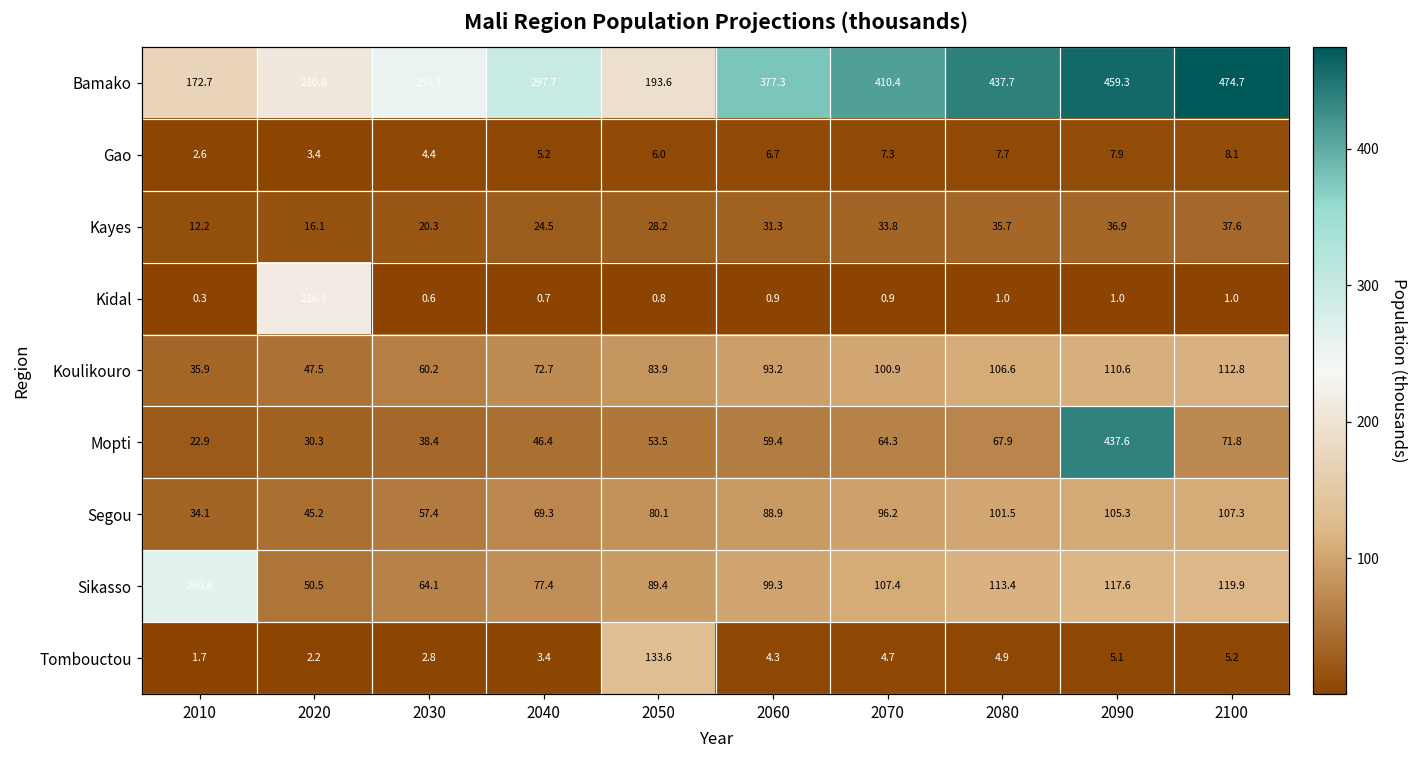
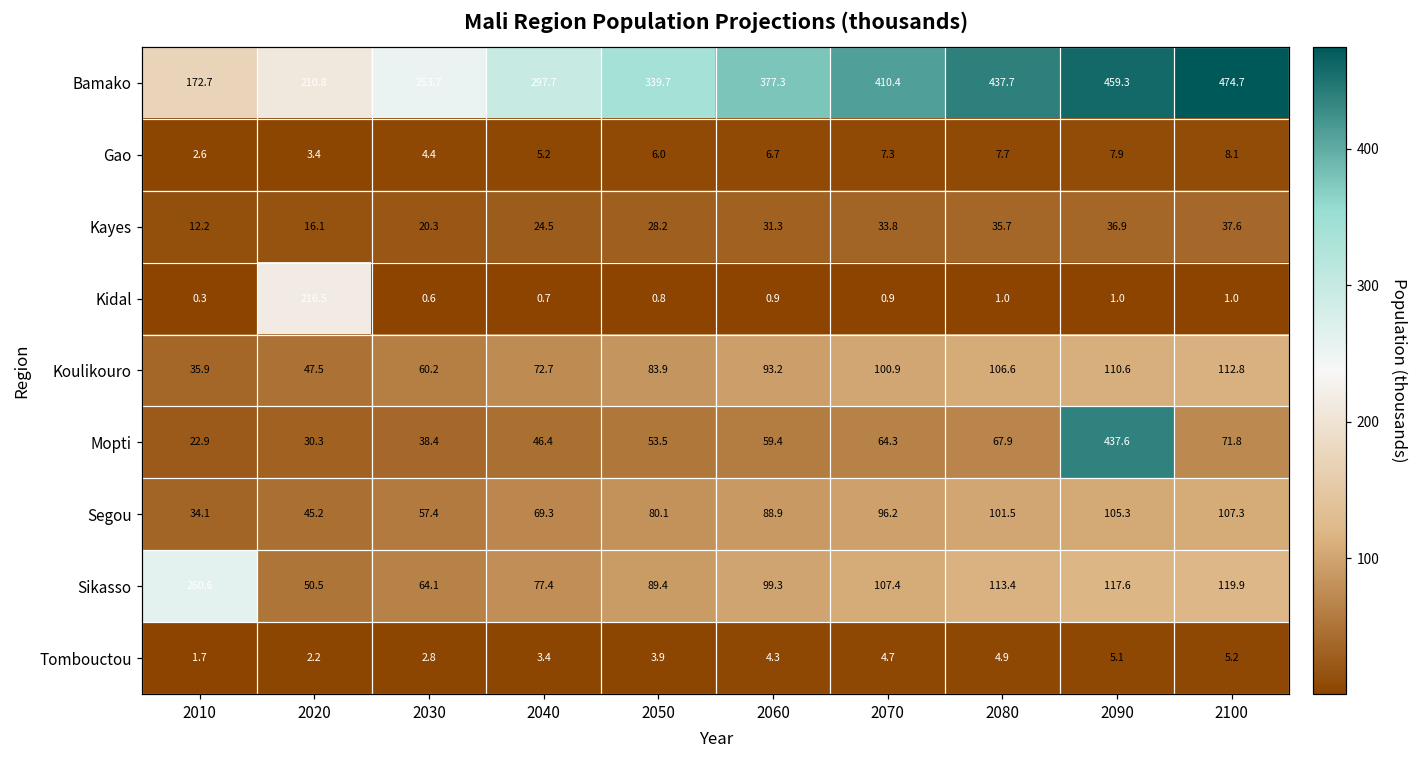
  {
    "Bamako": {
      "2010": 172.7,
      "2040": 297.7,
-     "2050": 193.6,
+     "2050": 339.7,
      "2060": 377.3,
      "2070": 410.4,
      "2080": 437.7,
      "2090": 459.3,
      "2100": 474.7
    },
    "Gao": {
      "2010": 2.6,
      "2020": 3.4,
      "2030": 4.4,
      "2040": 5.2,
      "2050": 6.0,
      "2060": 6.7,
      "2070": 7.3,
      "2080": 7.7,
      "2090": 7.9,
      "2100": 8.1
    },
    "Kayes": {
      "2010": 12.2,
      "2020": 16.1,
      "2030": 20.3,
      "2040": 24.5,
      "2050": 28.2,
      "2060": 31.3,
      "2070": 33.8,
      "2080": 35.7,
      "2090": 36.9,
      "2100": 37.6
    },
    "Kidal": {
      "2010": 0.3,
      "2030": 0.6,
      "2040": 0.7,
      "2050": 0.8,
      "2060": 0.9,
      "2070": 0.9,
      "2080": 1.0,
      "2090": 1.0,
      "2100": 1.0
    },
    "Koulikouro": {
      "2010": 35.9,
      "2020": 47.5,
      "2030": 60.2,
      "2040": 72.7,
      "2050": 83.9,
      "2060": 93.2,
      "2070": 100.9,
      "2080": 106.6,
      "2090": 110.6,
      "2100": 112.8
    },
    "Mopti": {
      "2010": 22.9,
      "2020": 30.3,
      "2030": 38.4,
      "2040": 46.4,
      "2050": 53.5,
      "2060": 59.4,
      "2070": 64.3,
      "2080": 67.9,
      "2090": 437.6,
      "2100": 71.8
    },
    "Segou": {
      "2010": 34.1,
      "2020": 45.2,
      "2030": 57.4,
      "2040": 69.3,
      "2050": 80.1,
      "2060": 88.9,
      "2070": 96.2,
      "2080": 101.5,
      "2090": 105.3,
      "2100": 107.3
    },
    "Sikasso": {
      "2020": 50.5,
      "2030": 64.1,
      "2040": 77.4,
      "2050": 89.4,
      "2060": 99.3,
      "2070": 107.4,
      "2080": 113.4,
      "2090": 117.6,
      "2100": 119.9
    },
    "Tombouctou": {
      "2010": 1.7,
      "2020": 2.2,
      "2030": 2.8,
      "2040": 3.4,
-     "2050": 133.6,
+     "2050": 3.9,
      "2060": 4.3,
      "2070": 4.7,
      "2080": 4.9,
      "2090": 5.1,
      "2100": 5.2
    }
  }
